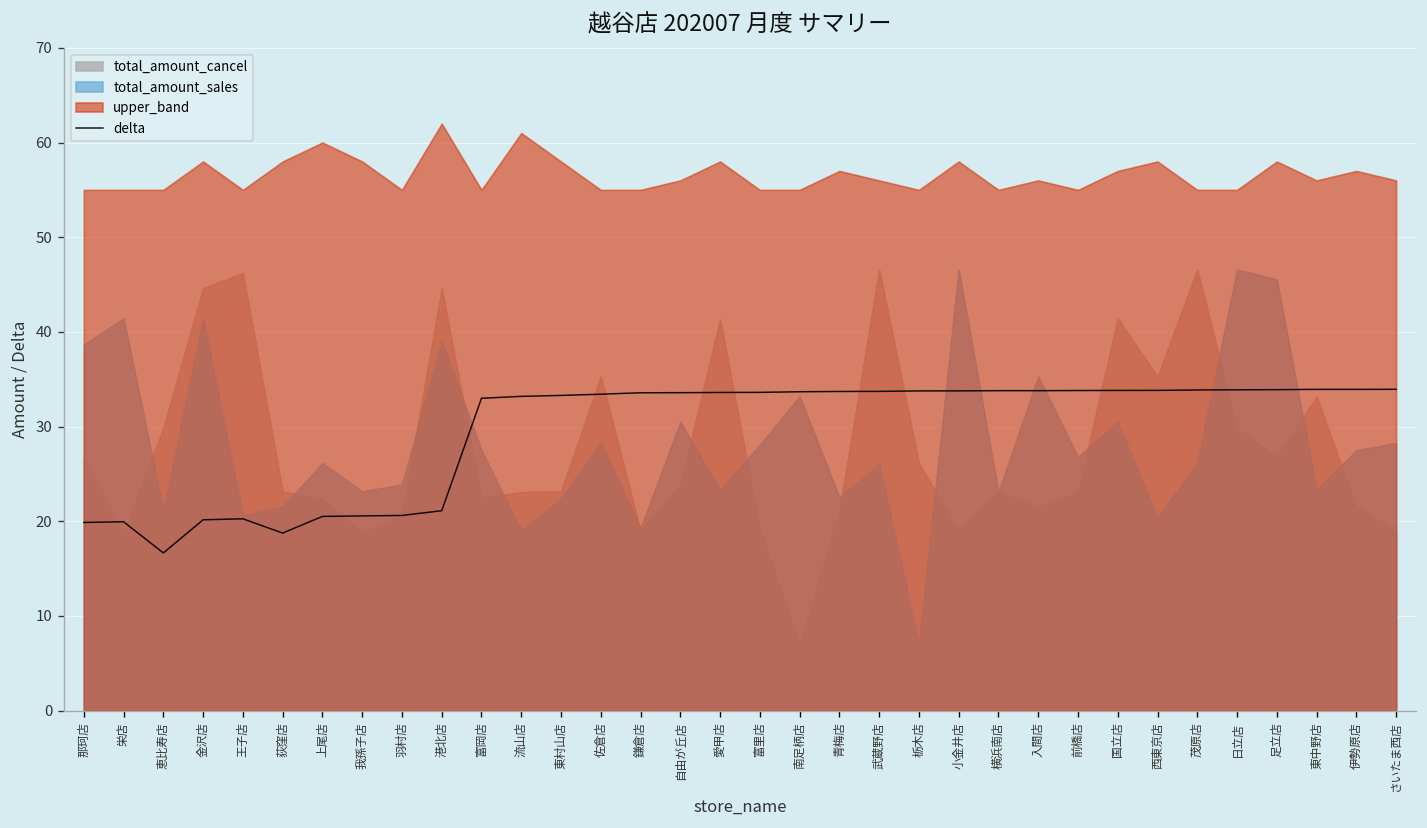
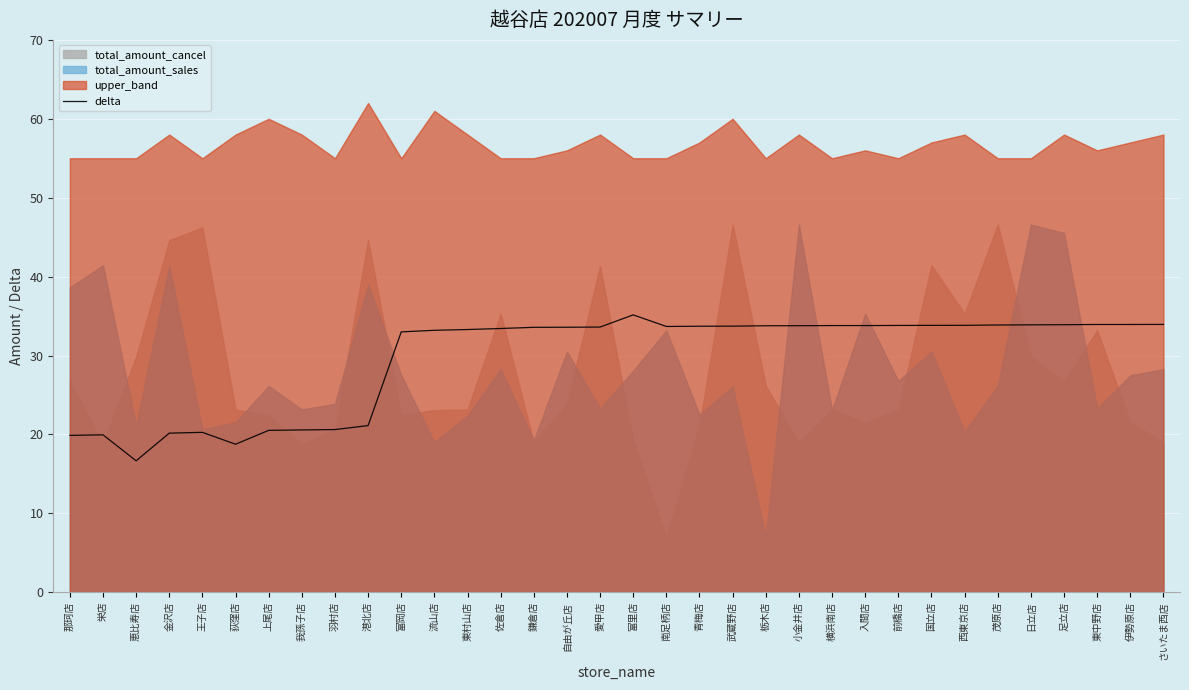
  {
    "delta": {
      "那珂店": 20,
      "栄店": 20,
      "恵比寿店": 17,
      "金沢店": 20,
      "王子店": 20,
      "荻窪店": 19,
      "上尾店": 21,
      "我孫子店": 21,
      "港北店": 21,
      "富岡店": 33,
      "流山店": 33,
      "東村山店": 33,
      "佐倉店": 33,
      "鎌倉店": 34,
      "自由が丘店": 34,
      "愛甲店": 34,
-     "富里店": 34,
+     "富里店": 35,
      "南足柄店": 34,
      "青梅店": 34,
      "武蔵野店": 34,
      "栃木店": 34,
      "小金井店": 34,
      "横浜南店": 34,
      "入間店": 34,
      "前橋店": 34,
      "国立店": 34,
      "西東京店": 34,
      "茂原店": 34,
      "日立店": 34,
      "足立店": 34,
      "東中野店": 34,
      "伊勢原店": 34,
      "さいたま西店": 34
    },
    "total_amount_cancel": {
      "那珂店": 27,
      "栄店": 19,
      "恵比寿店": 30,
      "金沢店": 45,
      "王子店": 46,
      "荻窪店": 23,
      "上尾店": 22,
      "我孫子店": 19,
      "港北店": 45,
      "富岡店": 23,
      "流山店": 23,
      "東村山店": 23,
      "佐倉店": 35,
      "自由が丘店": 24,
      "愛甲店": 41,
      "富里店": 19,
      "南足柄店": 7,
      "青梅店": 21,
      "武蔵野店": 47,
      "栃木店": 26,
      "小金井店": 19,
      "入間店": 22,
      "前橋店": 23,
      "国立店": 41,
      "西東京店": 35,
      "茂原店": 47,
      "日立店": 30,
      "足立店": 27,
      "東中野店": 33,
      "伊勢原店": 22,
      "さいたま西店": 19
    },
    "total_amount_sales": {
      "那珂店": 39,
      "栄店": 41,
      "恵比寿店": 21,
      "金沢店": 41,
      "王子店": 21,
      "荻窪店": 22,
      "上尾店": 26,
      "我孫子店": 23,
      "羽村店": 24,
      "港北店": 39,
      "富岡店": 28,
      "流山店": 19,
      "東村山店": 22,
      "佐倉店": 28,
      "自由が丘店": 31,
      "愛甲店": 23,
      "富里店": 28,
      "南足柄店": 33,
      "青梅店": 23,
      "武蔵野店": 26,
      "栃木店": 7,
      "小金井店": 47,
      "入間店": 35,
      "前橋店": 27,
      "国立店": 31,
      "西東京店": 20,
      "茂原店": 26,
      "日立店": 47,
      "足立店": 46,
      "東中野店": 23,
      "伊勢原店": 28,
      "さいたま西店": 28
    },
    "upper_band": {
      "那珂店": 55,
      "栄店": 55,
      "恵比寿店": 55,
      "金沢店": 58,
      "王子店": 55,
      "荻窪店": 58,
      "上尾店": 60,
      "我孫子店": 58,
      "羽村店": 55,
      "港北店": 62,
      "富岡店": 55,
      "流山店": 61,
      "東村山店": 58,
      "佐倉店": 55,
      "鎌倉店": 55,
      "自由が丘店": 56,
      "愛甲店": 58,
      "富里店": 55,
      "南足柄店": 55,
      "青梅店": 57,
-     "武蔵野店": 56,
+     "武蔵野店": 60,
      "栃木店": 55,
      "小金井店": 58,
      "横浜南店": 55,
      "入間店": 56,
      "前橋店": 55,
      "国立店": 57,
      "西東京店": 58,
      "茂原店": 55,
      "日立店": 55,
      "足立店": 58,
      "東中野店": 56,
      "伊勢原店": 57,
-     "さいたま西店": 56
+     "さいたま西店": 58
    }
  }
